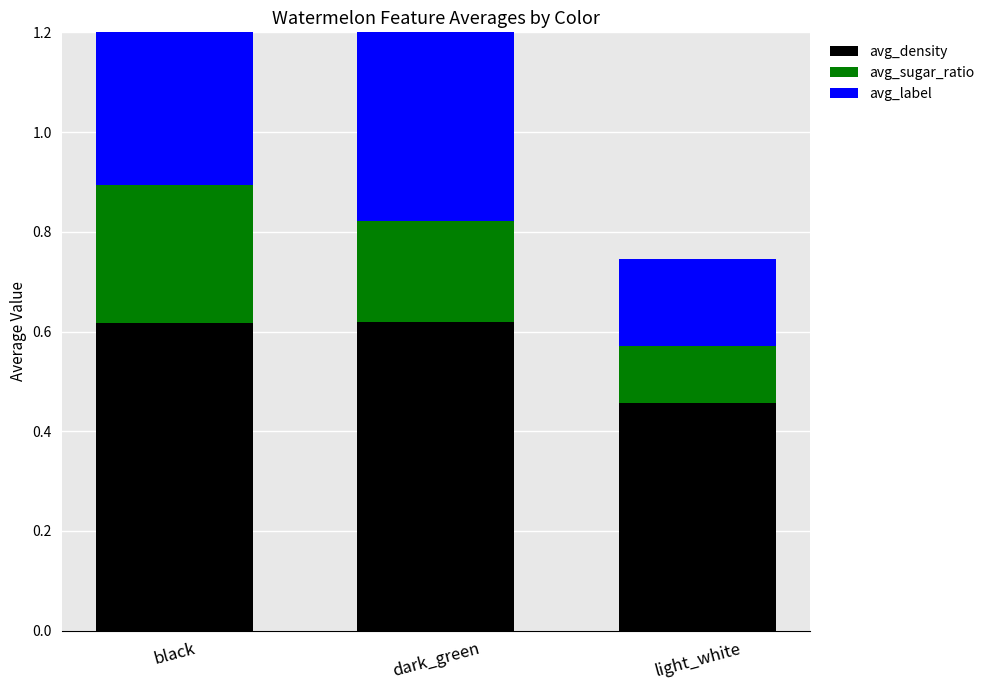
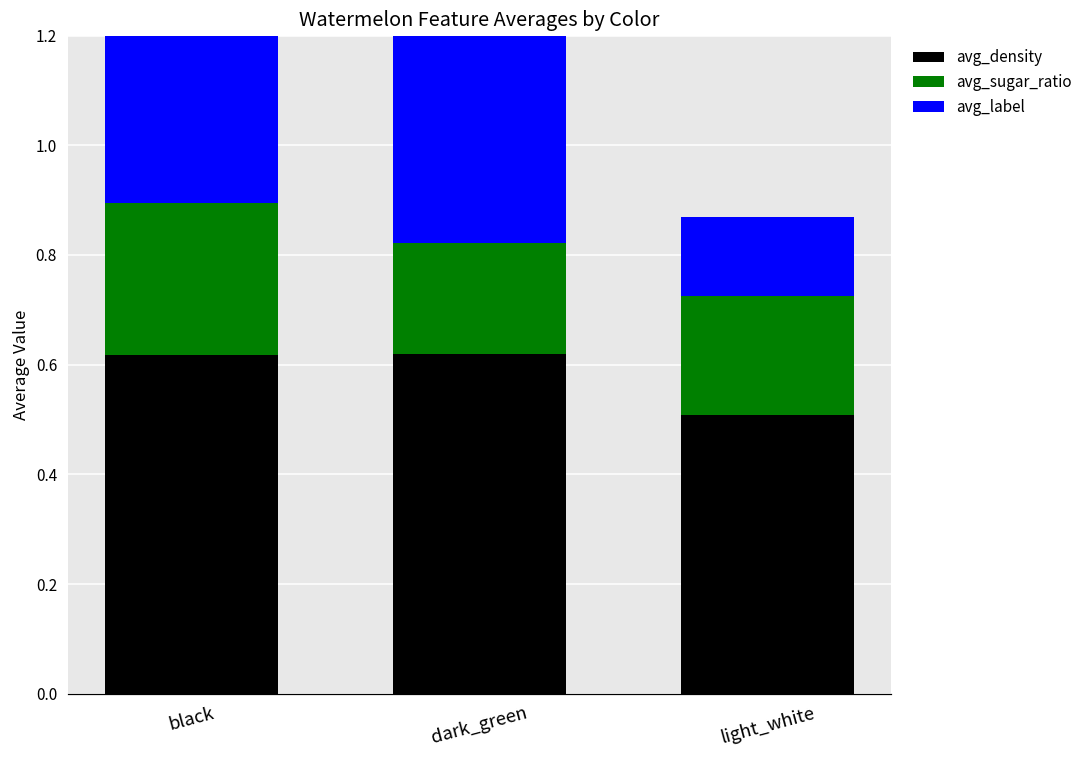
  {
    "avg_density": {
      "black": 0.62,
      "dark_green": 0.62,
-     "light_white": 0.46
+     "light_white": 0.51
    },
    "avg_sugar_ratio": {
      "black": 0.28,
      "dark_green": 0.20,
-     "light_white": 0.11
+     "light_white": 0.22
    },
    "avg_label": {
-     "light_white": 0.17
+     "light_white": 0.14
    }
  }
